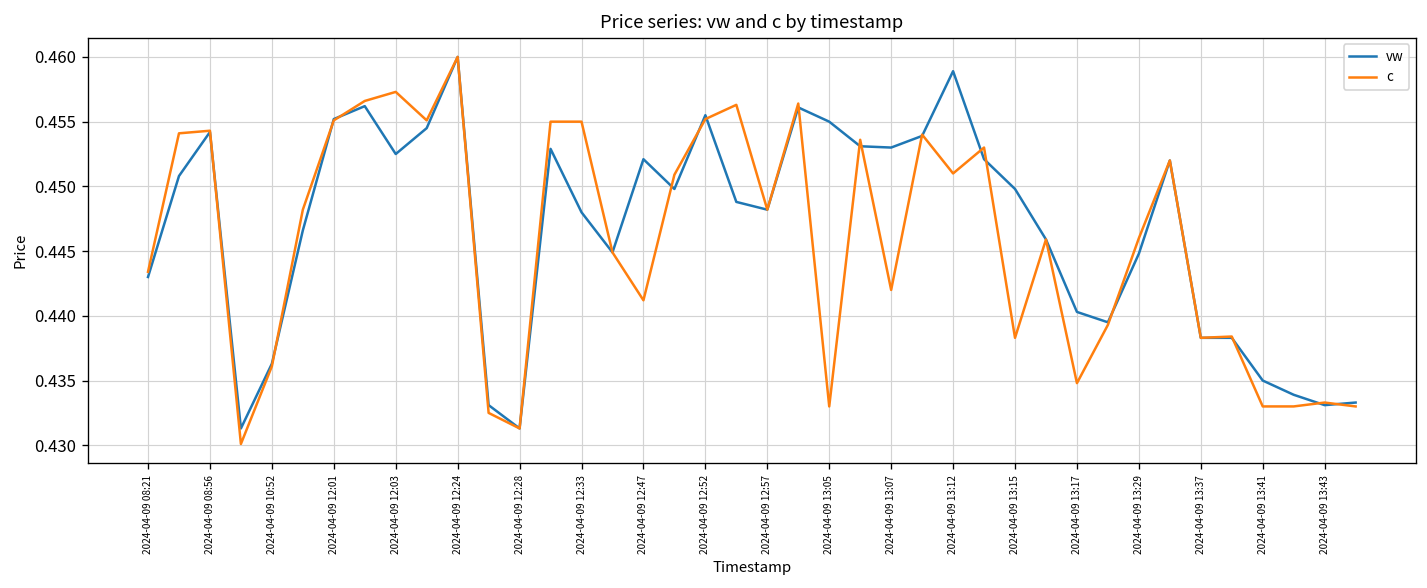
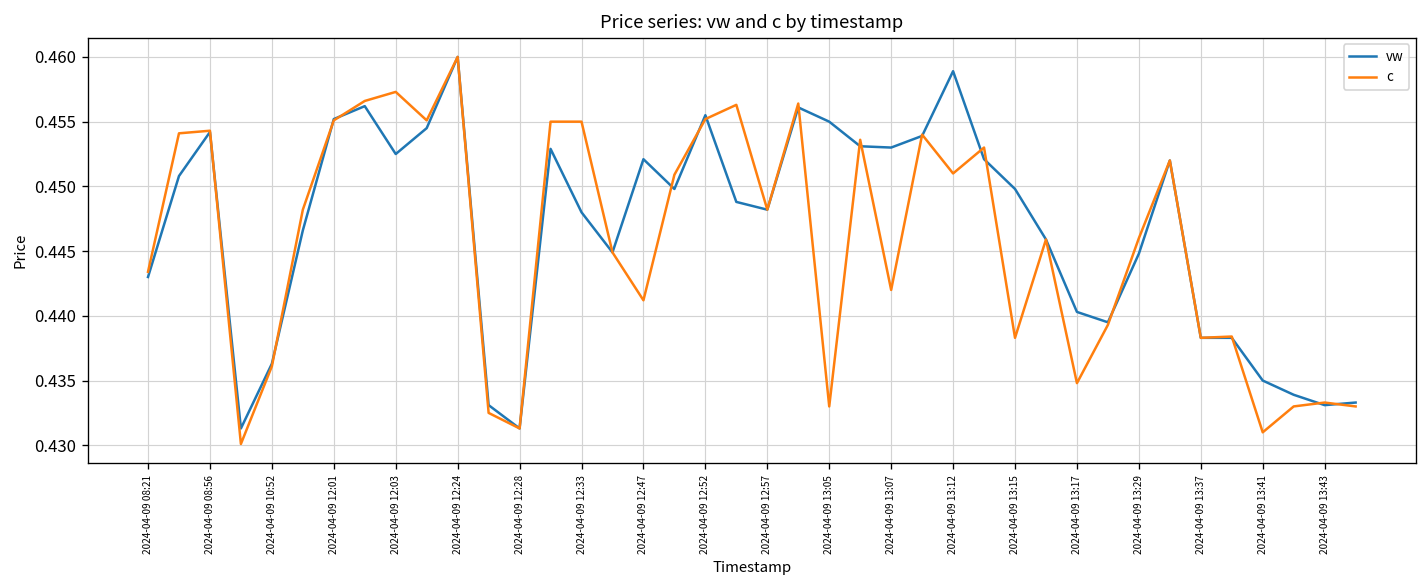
  {
    "vw": {
      "2024-04-09 08:21": 0.443,
      "2024-04-09 12:03": 0.4525,
      "2024-04-09 12:33": 0.448,
      "2024-04-09 12:47": 0.452,
      "2024-04-09 12:52": 0.4555,
      "2024-04-09 13:05": 0.455,
      "2024-04-09 13:07": 0.453,
      "2024-04-09 13:12": 0.459,
      "2024-04-09 13:15": 0.450,
      "2024-04-09 13:17": 0.4403,
      "2024-04-09 13:29": 0.445,
      "2024-04-09 13:41": 0.435
    },
    "c": {
      "2024-04-09 08:21": 0.4434,
      "2024-04-09 12:03": 0.4573,
      "2024-04-09 12:33": 0.455,
      "2024-04-09 12:47": 0.441,
      "2024-04-09 12:52": 0.455,
      "2024-04-09 13:05": 0.433,
      "2024-04-09 13:07": 0.442,
      "2024-04-09 13:12": 0.451,
      "2024-04-09 13:15": 0.4383,
      "2024-04-09 13:17": 0.435,
      "2024-04-09 13:29": 0.446,
-     "2024-04-09 13:41": 0.433
+     "2024-04-09 13:41": 0.431
    }
  }
